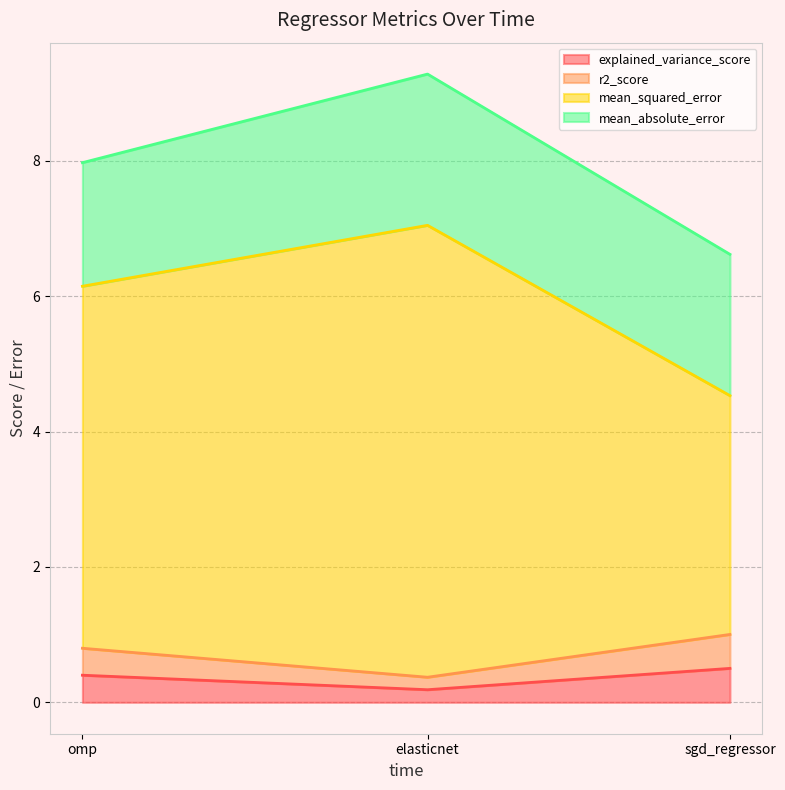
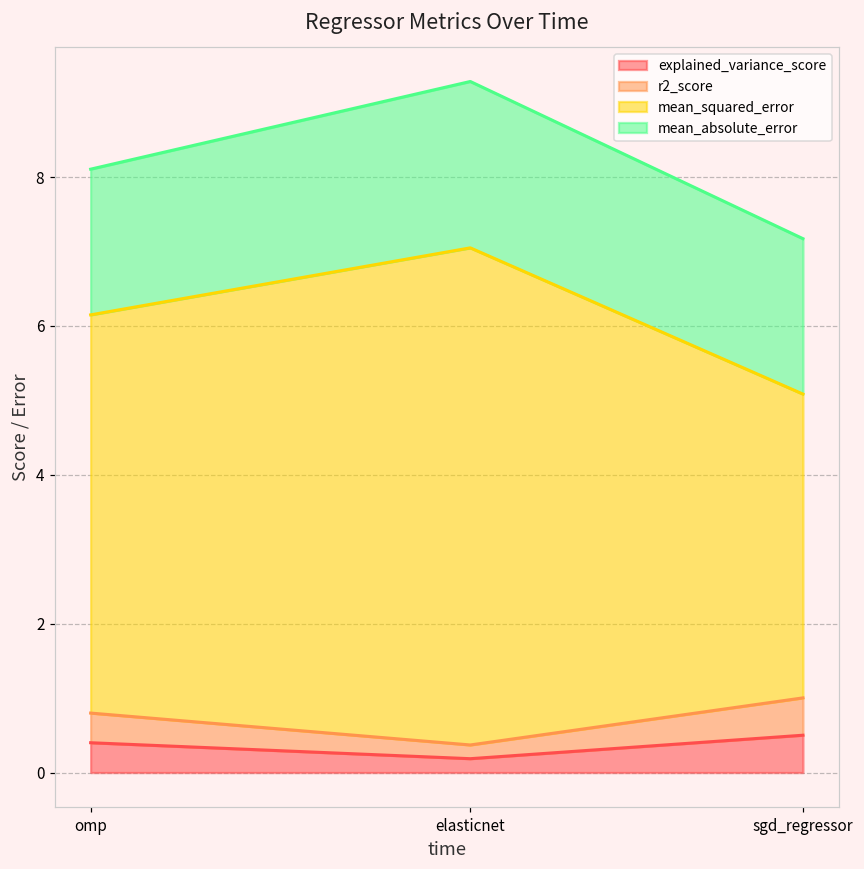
  {
    "mean_squared_error": {
      "omp": 5.3,
      "elasticnet": 6.7,
-     "sgd_regressor": 3.5
+     "sgd_regressor": 4.1
    },
    "mean_absolute_error": {
-     "omp": 1.8,
+     "omp": 2.0,
      "elasticnet": 2.2,
      "sgd_regressor": 2.1
    }
  }
